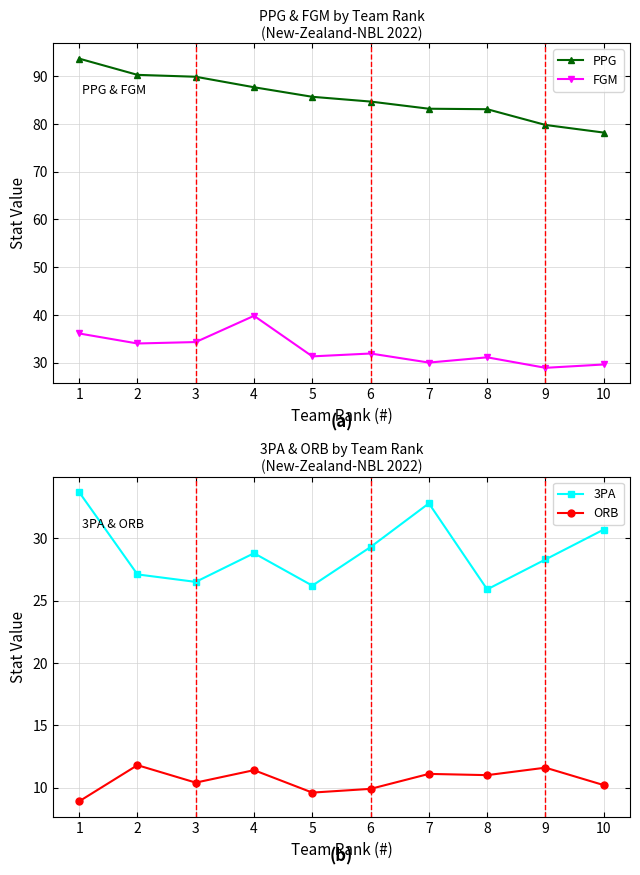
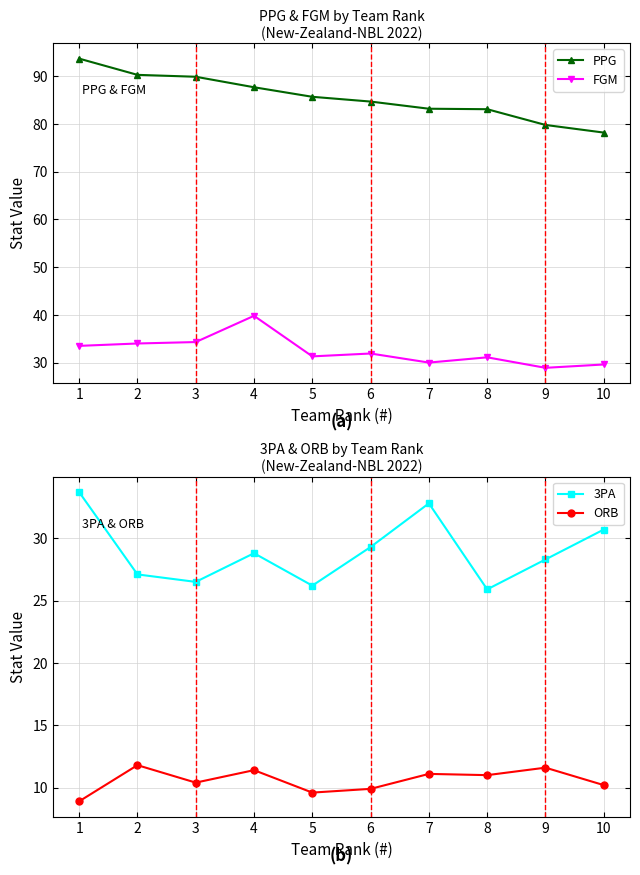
  {
    "PPG & FGM by Team Rank (New-Zealand-NBL 2022)": {
      "PPG": {
        "1": 94,
        "2": 90,
        "3": 90,
        "4": 88,
        "5": 86,
        "6": 85,
        "7": 83,
        "8": 83,
        "9": 80,
        "10": 78
      },
      "FGM": {
-       "1": 36,
+       "1": 34,
        "2": 34,
        "3": 34,
        "4": 40,
        "5": 31,
        "6": 32,
        "7": 30,
        "8": 31,
        "9": 29,
        "10": 30
      }
    },
    "3PA & ORB by Team Rank (New-Zealand-NBL 2022)": {
      "3PA": {
        "1": 33.7,
        "2": 27.1,
        "3": 26.5,
        "4": 28.8,
        "5": 26.2,
        "6": 29.3,
        "7": 32.8,
        "8": 25.9,
        "9": 28.3,
        "10": 30.7
      },
      "ORB": {
        "1": 8.9,
        "2": 11.8,
        "3": 10.4,
        "4": 11.4,
        "5": 9.6,
        "6": 9.9,
        "7": 11.1,
        "8": 11.0,
        "9": 11.6,
        "10": 10.2
      }
    }
  }
